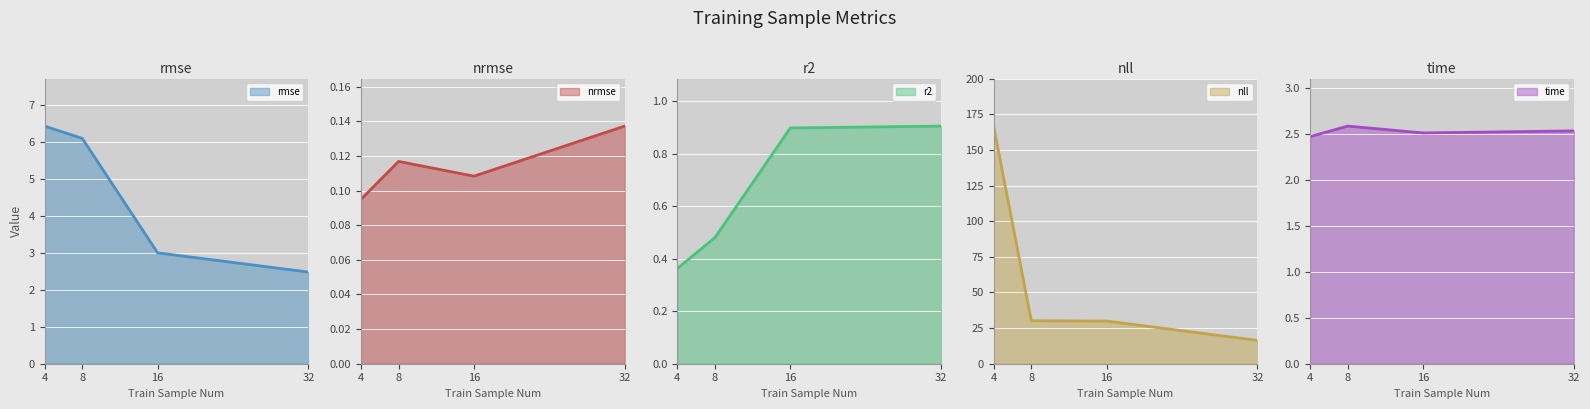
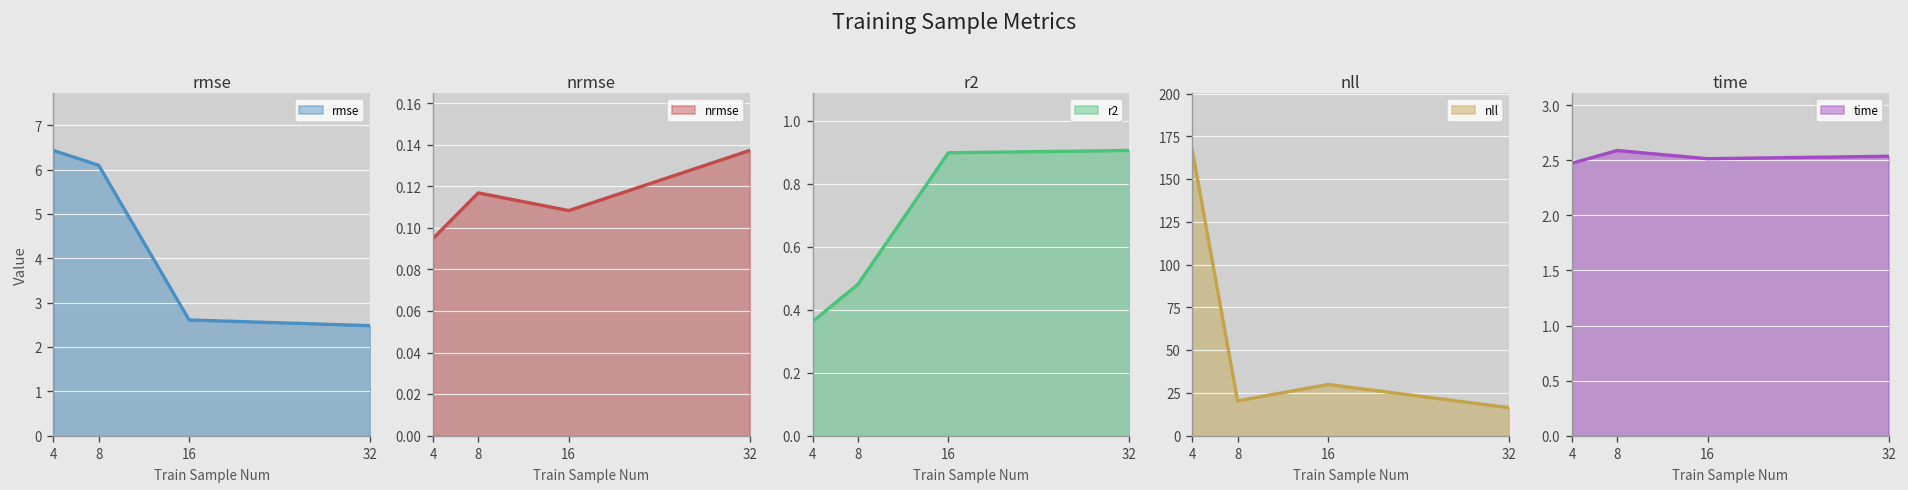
  {
    "rmse": {
      "4": 6.4,
      "8": 6.1,
-     "16": 3.0,
+     "16": 2.6,
      "32": 2.5
    },
    "nrmse": {
      "4": 0.095,
      "8": 0.117,
      "16": 0.108,
      "32": 0.137
    },
    "r2": {
      "4": 0.36,
      "8": 0.48,
      "16": 0.90,
      "32": 0.91
    },
    "nll": {
      "4": 167,
-     "8": 30,
+     "8": 20,
      "16": 30,
      "32": 16
    },
    "time": {
      "4": 2.5,
      "8": 2.6,
      "16": 2.5,
      "32": 2.5
    }
  }
